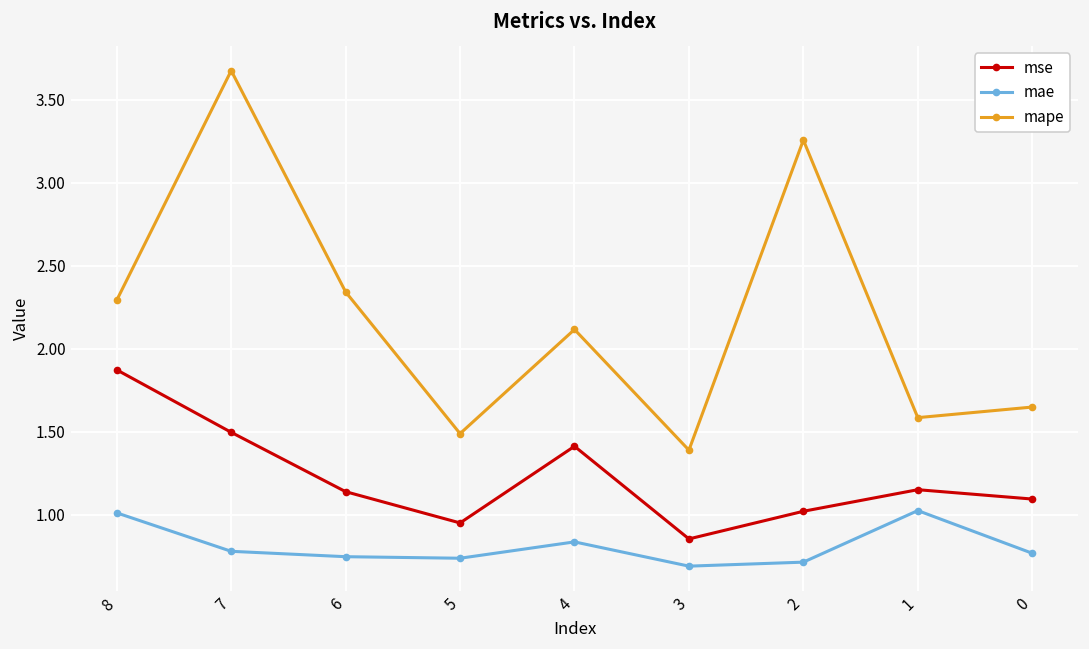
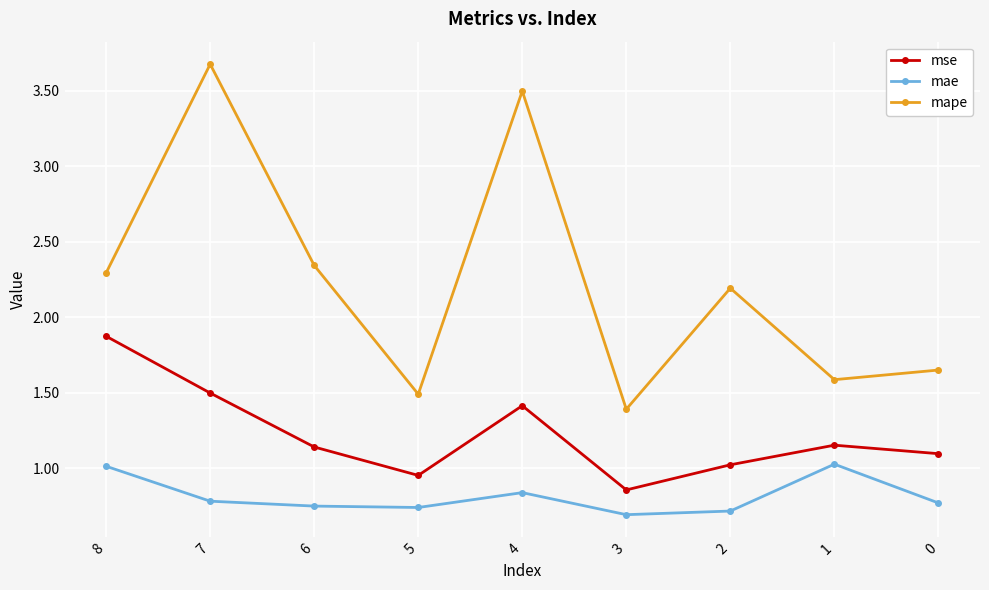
  {
    "mse": {
      "8": 1.87,
      "7": 1.50,
      "6": 1.14,
      "5": 0.95,
      "4": 1.41,
      "3": 0.86,
      "2": 1.02,
      "1": 1.15,
      "0": 1.10
    },
    "mae": {
      "8": 1.01,
      "7": 0.78,
      "6": 0.75,
      "5": 0.74,
      "4": 0.84,
      "3": 0.69,
      "2": 0.72,
      "1": 1.03,
      "0": 0.77
    },
    "mape": {
      "8": 2.29,
      "7": 3.67,
      "6": 2.34,
      "5": 1.49,
-     "4": 2.12,
+     "4": 3.50,
      "3": 1.39,
-     "2": 3.26,
+     "2": 2.19,
      "1": 1.59,
      "0": 1.65
    }
  }
